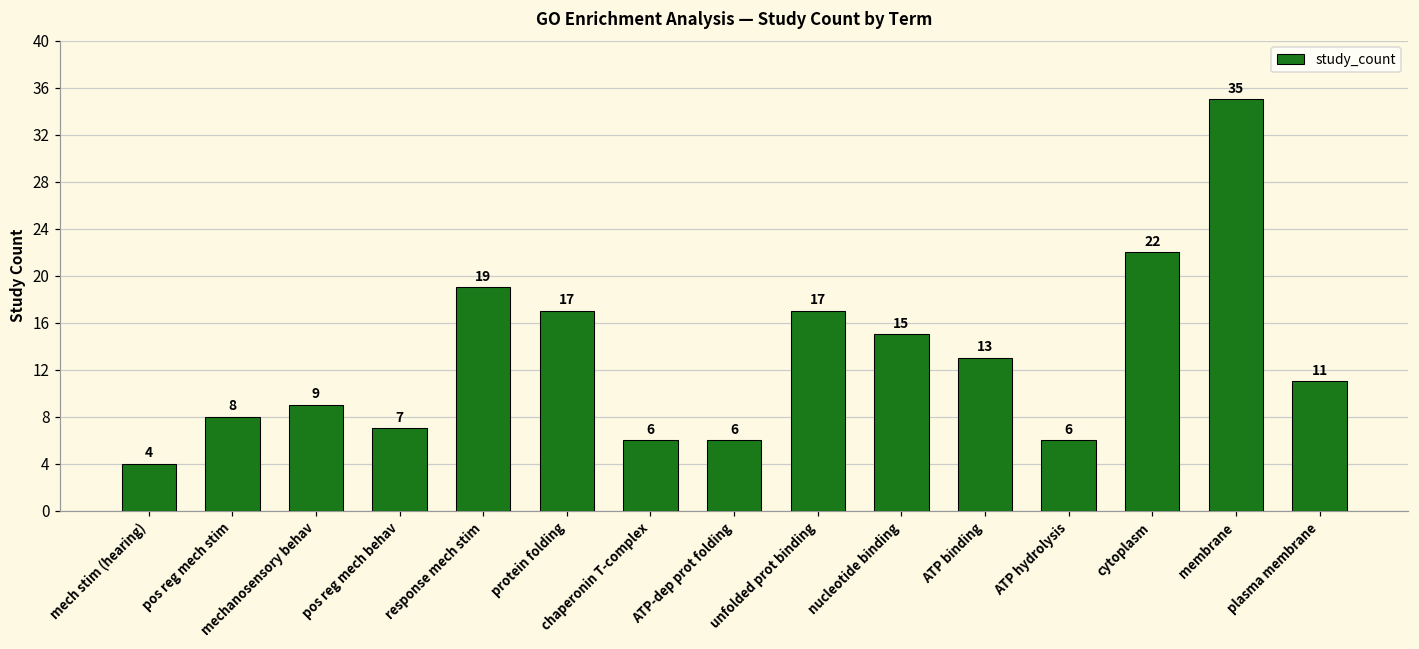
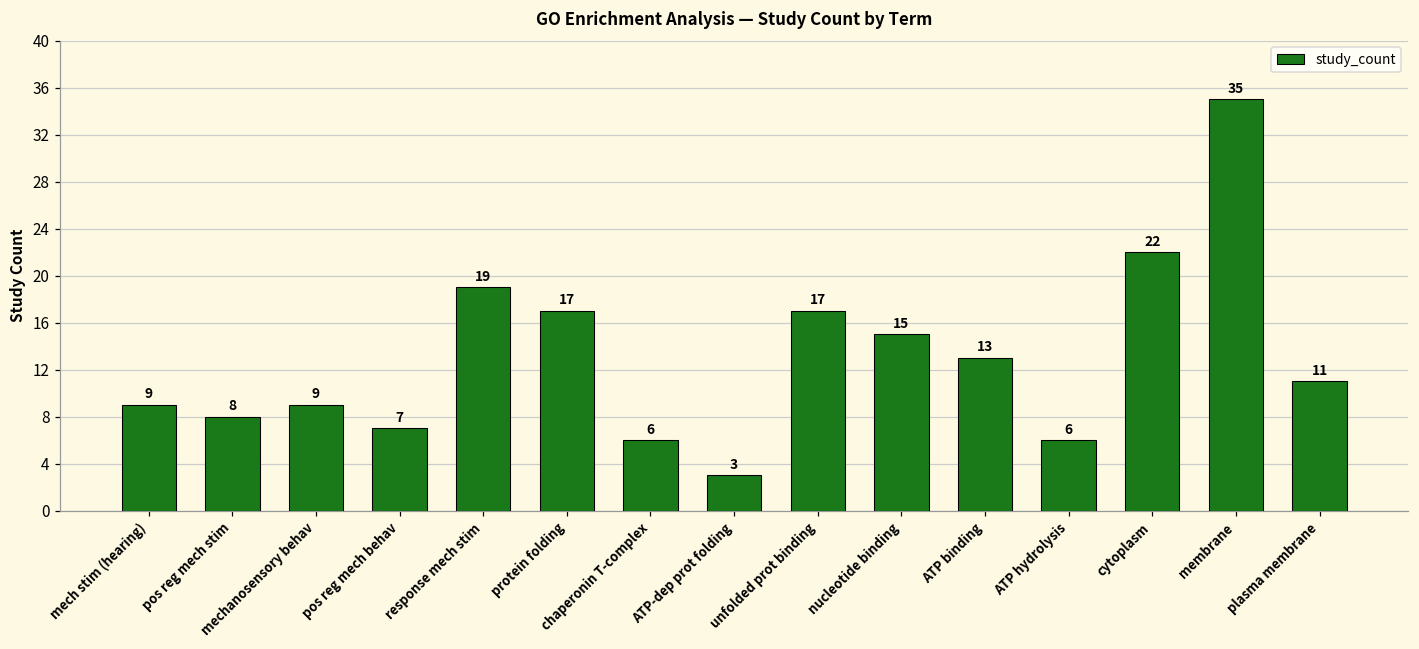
  {
-   "mech stim (hearing)": 4,
+   "mech stim (hearing)": 9,
    "pos reg mech stim": 8,
    "mechanosensory behav": 9,
    "pos reg mech behav": 7,
    "response mech stim": 19,
    "protein folding": 17,
    "chaperonin T-complex": 6,
-   "ATP-dep prot folding": 6,
+   "ATP-dep prot folding": 3,
    "unfolded prot binding": 17,
    "nucleotide binding": 15,
    "ATP binding": 13,
    "ATP hydrolysis": 6,
    "cytoplasm": 22,
    "membrane": 35,
    "plasma membrane": 11
  }
